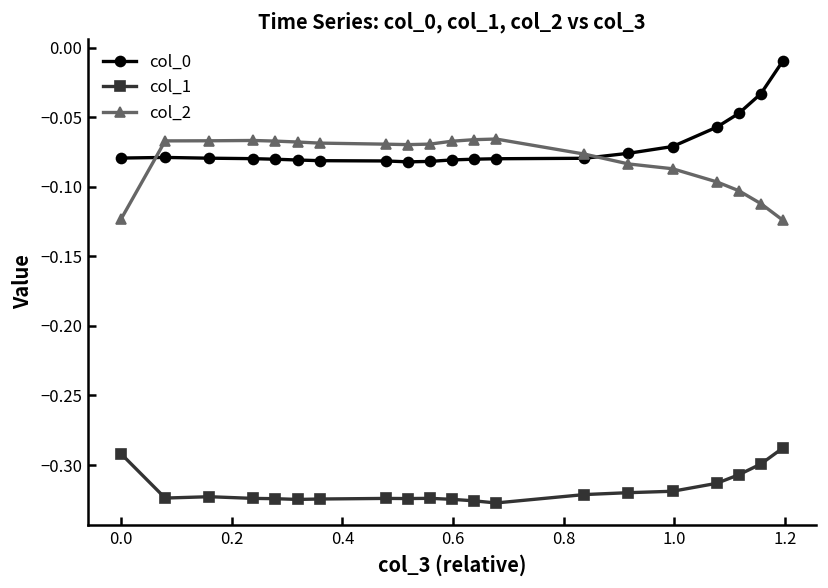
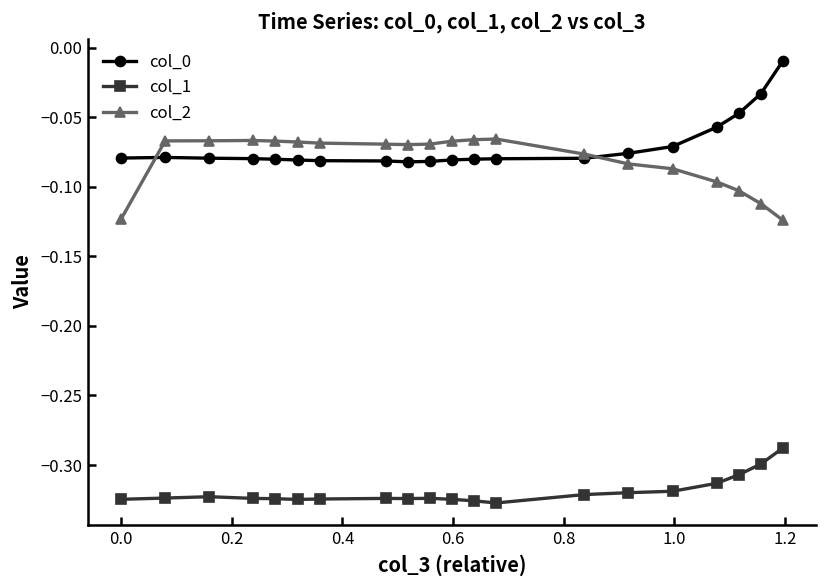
  {
    "col_0": {
      "0.0": -0.079
    },
    "col_1": {
-     "0.0": -0.292
+     "0.0": -0.325
    },
    "col_2": {
      "0.0": -0.123
    }
  }
